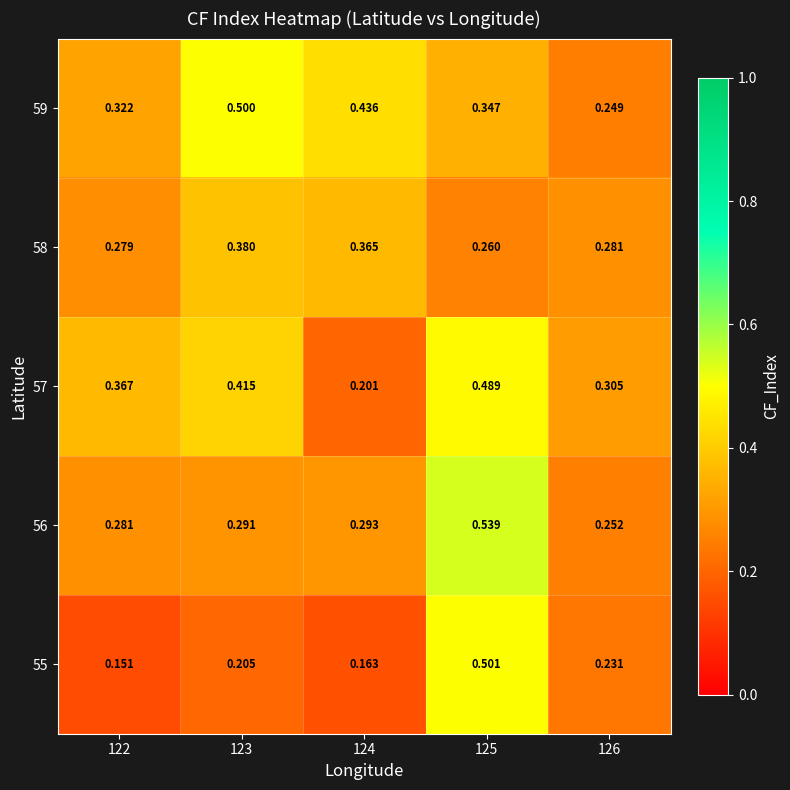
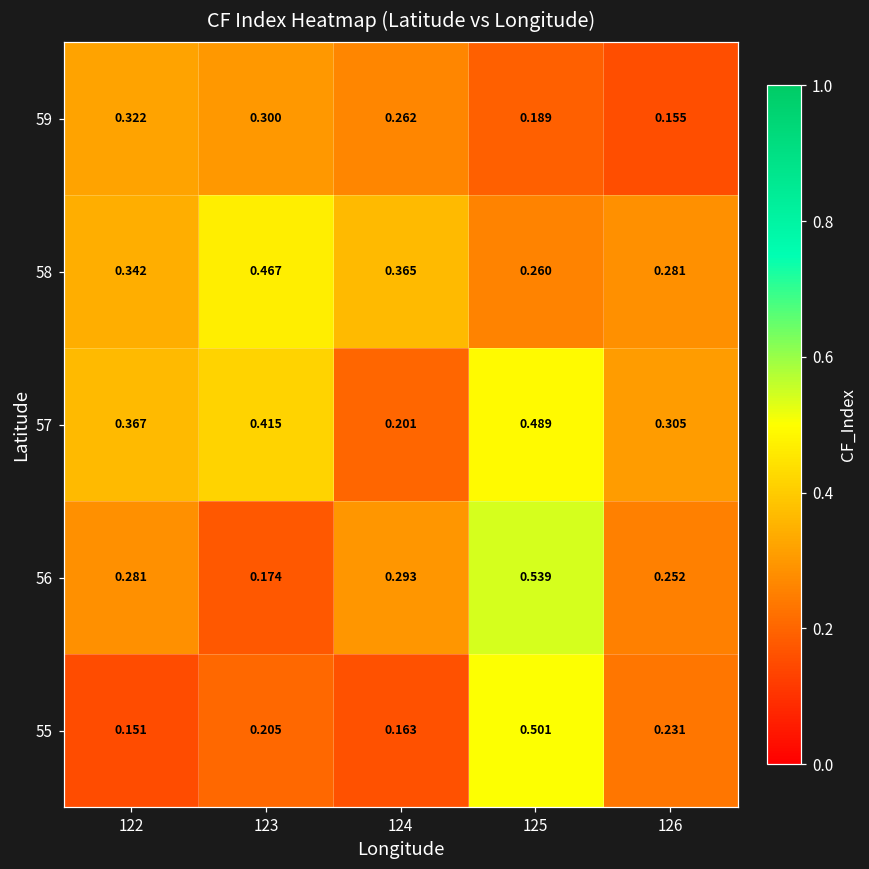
  {
    "59": {
      "122": 0.322,
-     "123": 0.500,
-     "124": 0.436,
-     "125": 0.347,
-     "126": 0.249
+     "123": 0.300,
+     "124": 0.262,
+     "125": 0.189,
+     "126": 0.155
    },
    "58": {
-     "122": 0.279,
-     "123": 0.380,
+     "122": 0.342,
+     "123": 0.467,
      "124": 0.365,
      "125": 0.260,
      "126": 0.281
    },
    "57": {
      "122": 0.367,
      "123": 0.415,
      "124": 0.201,
      "125": 0.489,
      "126": 0.305
    },
    "56": {
      "122": 0.281,
-     "123": 0.291,
+     "123": 0.174,
      "124": 0.293,
      "125": 0.539,
      "126": 0.252
    },
    "55": {
      "122": 0.151,
      "123": 0.205,
      "124": 0.163,
      "125": 0.501,
      "126": 0.231
    }
  }
